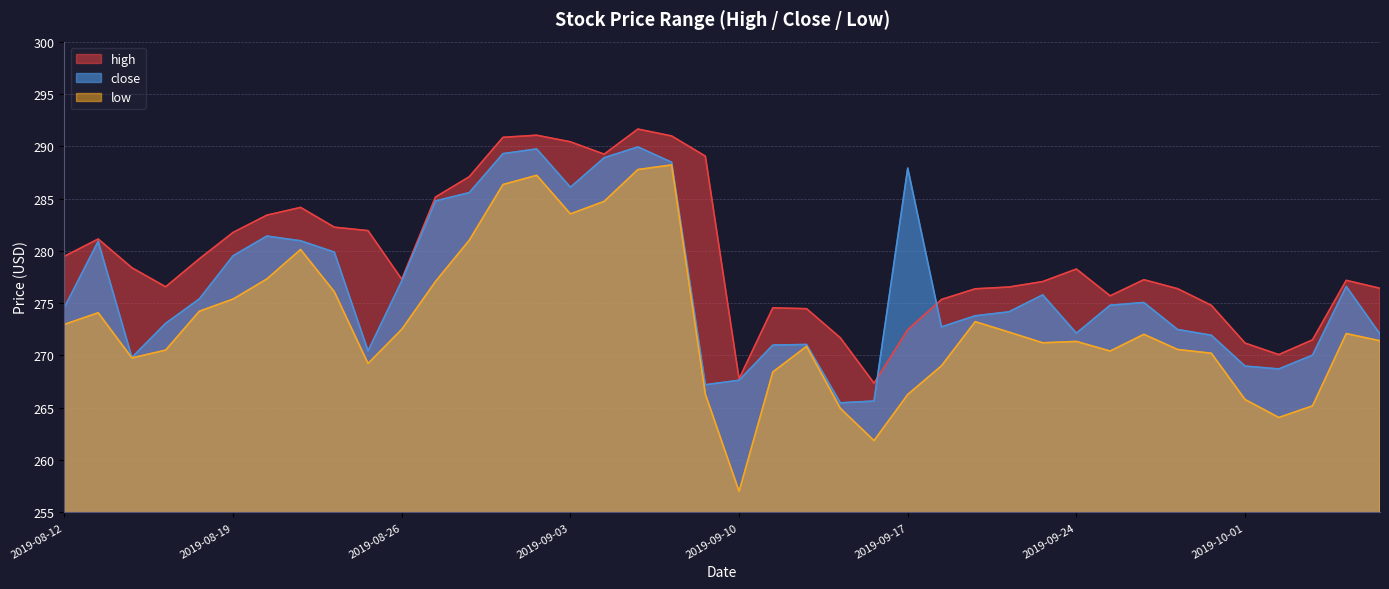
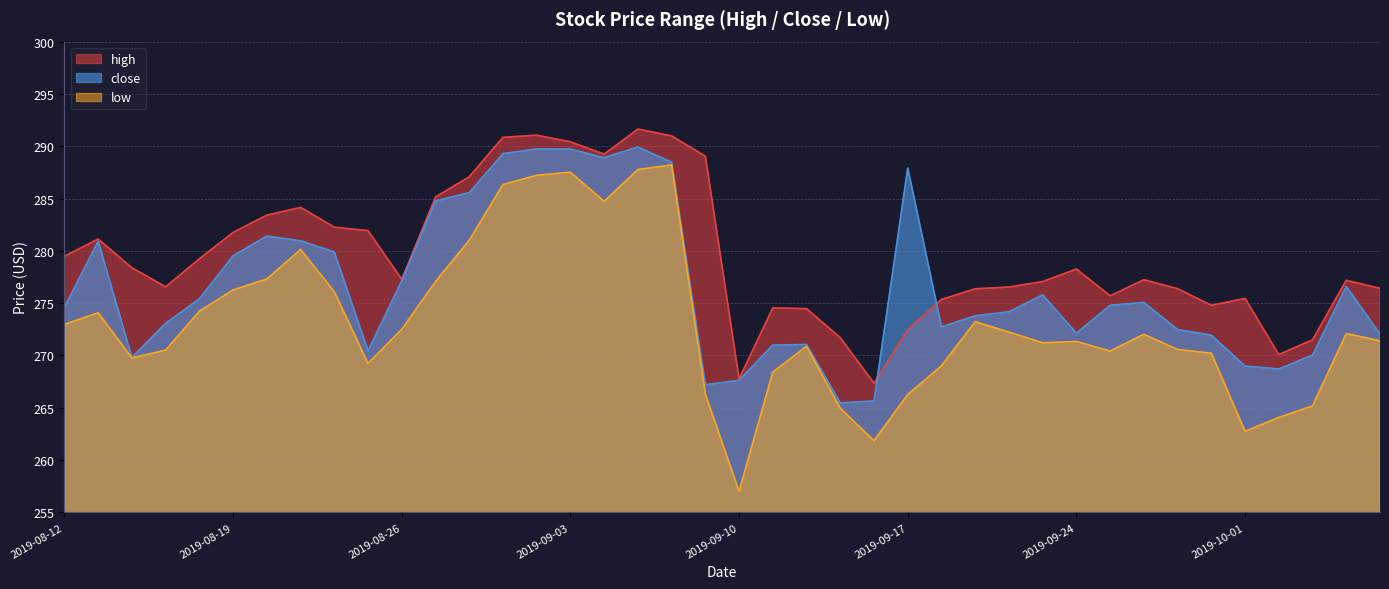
  {
    "high": {
      "2019-08-12": 279.5,
      "2019-08-19": 281.8,
      "2019-09-03": 290.4,
      "2019-09-17": 272.5,
      "2019-09-24": 278.3,
-     "2019-10-01": 271.2
+     "2019-10-01": 275.5
    },
    "close": {
      "2019-08-12": 274.6,
      "2019-08-19": 279.5,
-     "2019-09-03": 286.1,
+     "2019-09-03": 289.7,
      "2019-09-17": 287.9,
      "2019-09-24": 272.1,
      "2019-10-01": 269.0
    },
    "low": {
      "2019-08-12": 273.0,
-     "2019-08-19": 275.4,
+     "2019-08-19": 276.3,
      "2019-08-26": 272.5,
-     "2019-09-03": 283.5,
+     "2019-09-03": 287.5,
      "2019-09-10": 257.0,
      "2019-09-17": 266.3,
      "2019-09-24": 271.3,
-     "2019-10-01": 265.8
+     "2019-10-01": 262.8
    }
  }
